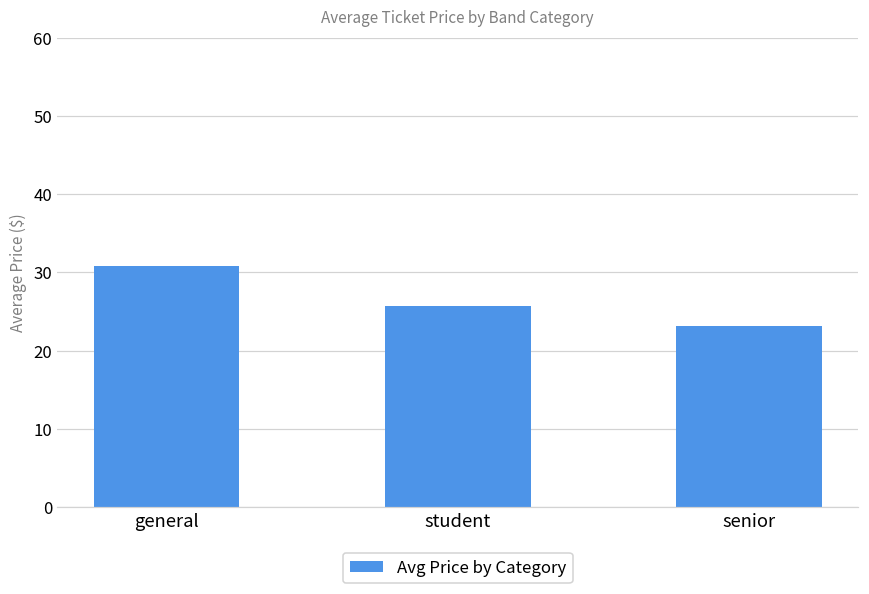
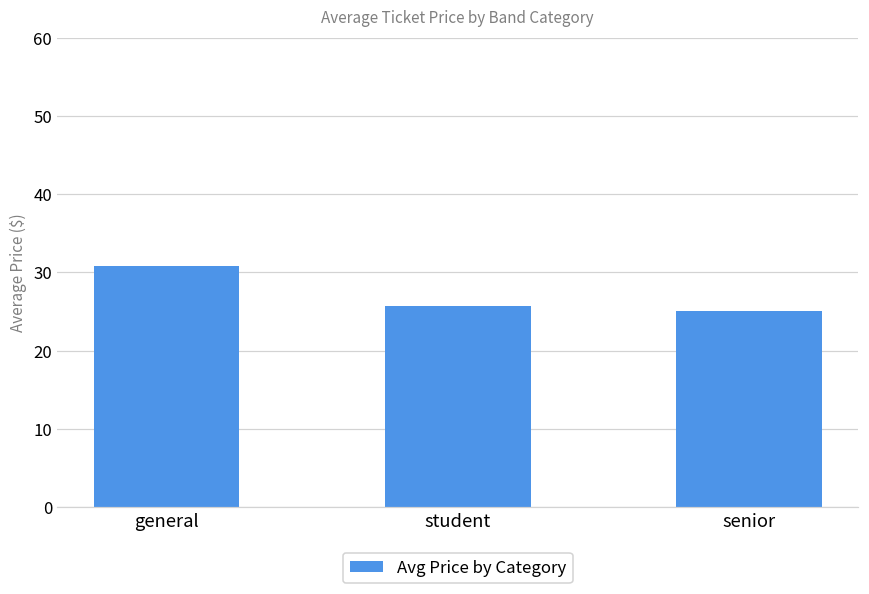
  {
    "general": 31,
    "student": 26,
-   "senior": 23
+   "senior": 25
  }
